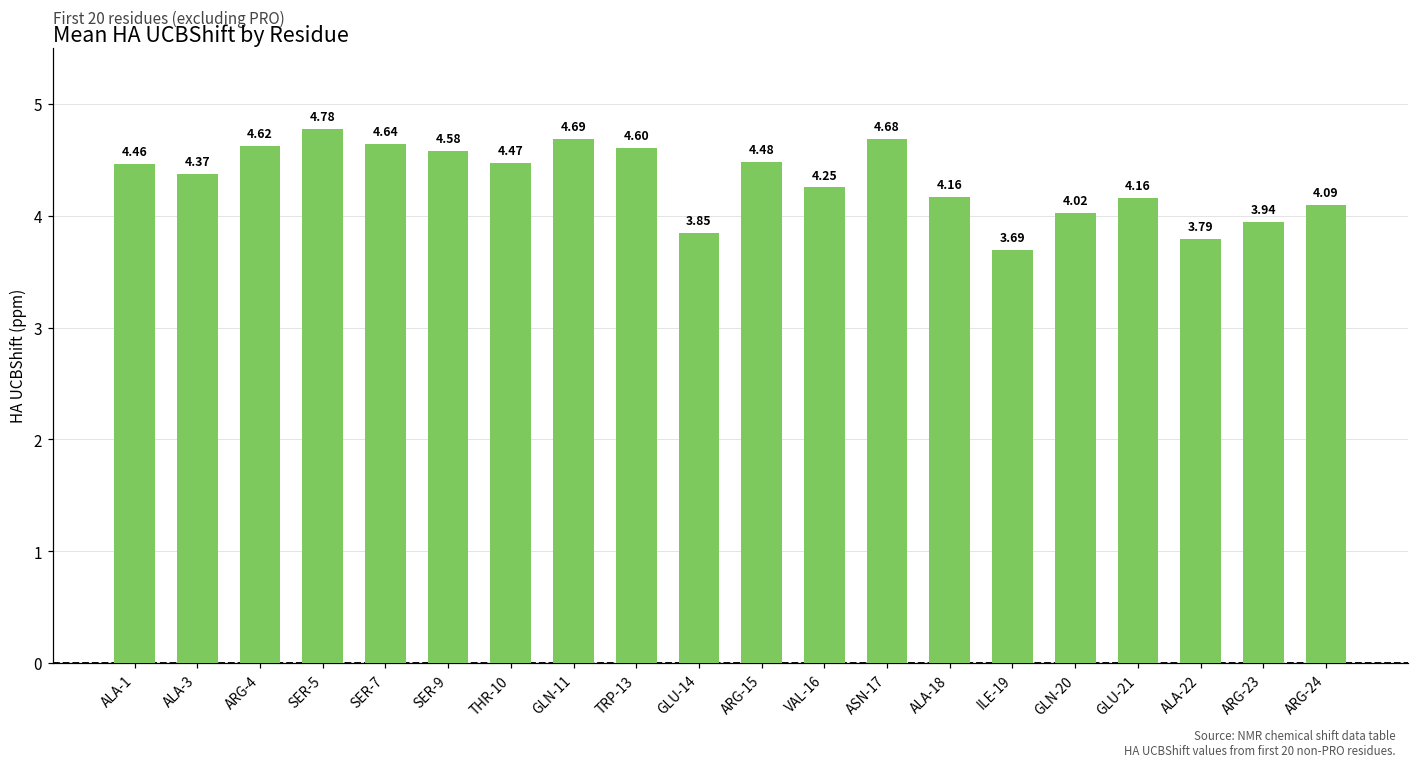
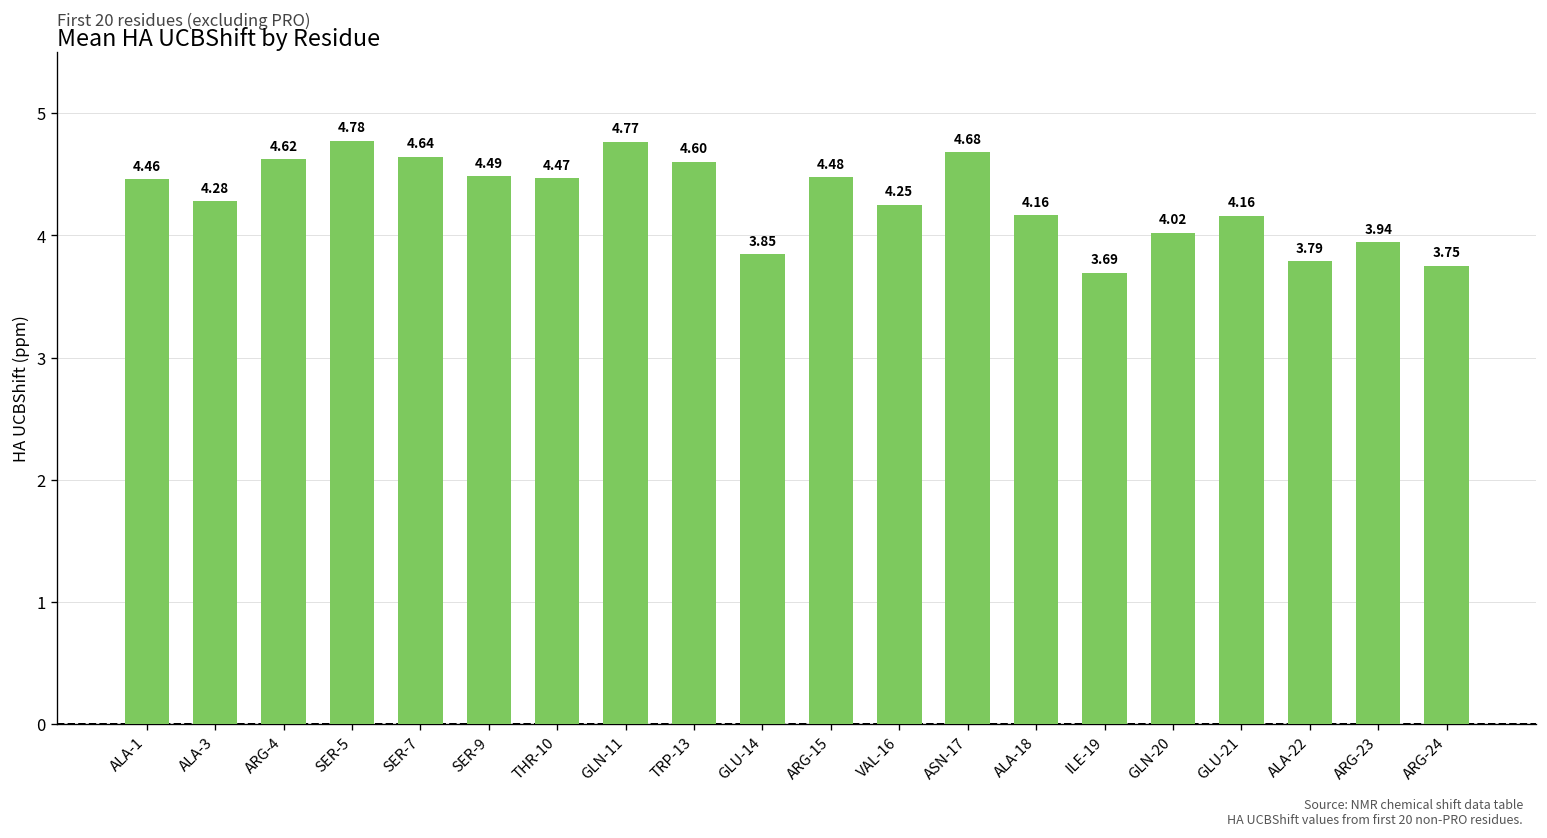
  {
    "ALA-1": 4.46,
-   "ALA-3": 4.37,
+   "ALA-3": 4.28,
    "ARG-4": 4.62,
    "SER-5": 4.78,
    "SER-7": 4.64,
-   "SER-9": 4.58,
+   "SER-9": 4.49,
    "THR-10": 4.47,
-   "GLN-11": 4.69,
+   "GLN-11": 4.77,
    "TRP-13": 4.60,
    "GLU-14": 3.85,
    "ARG-15": 4.48,
    "VAL-16": 4.25,
    "ASN-17": 4.68,
    "ALA-18": 4.16,
    "ILE-19": 3.69,
    "GLN-20": 4.02,
    "GLU-21": 4.16,
    "ALA-22": 3.79,
    "ARG-23": 3.94,
-   "ARG-24": 4.09
+   "ARG-24": 3.75
  }
